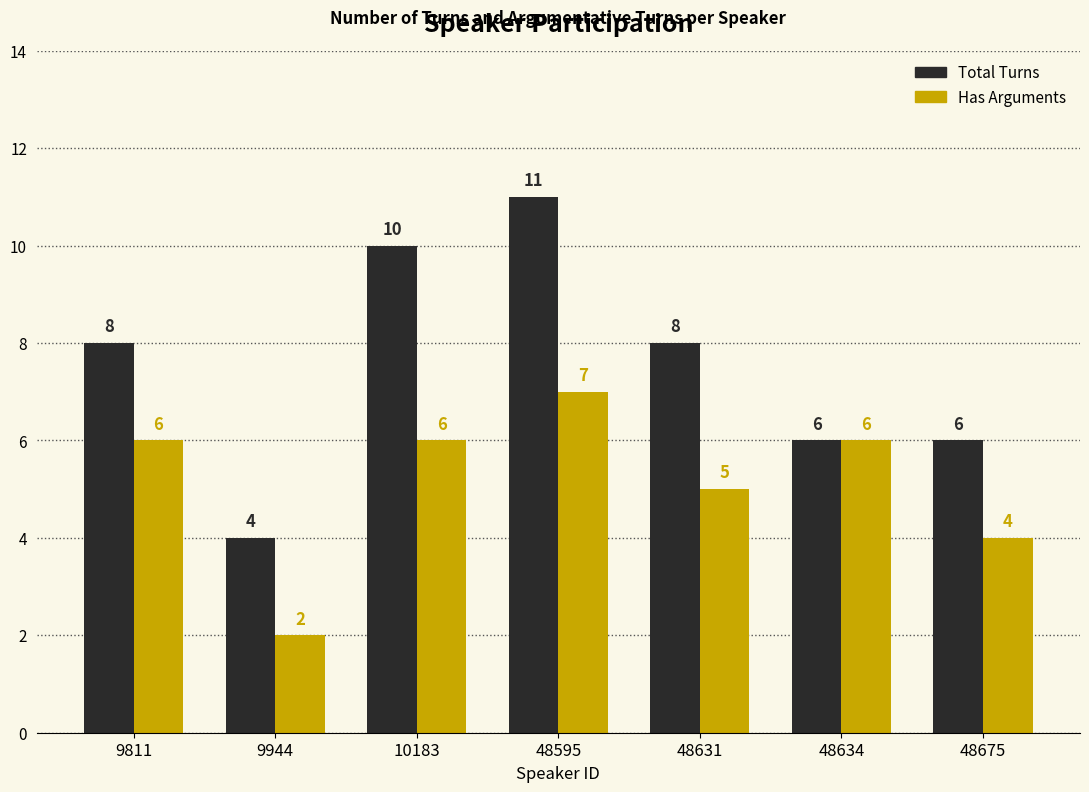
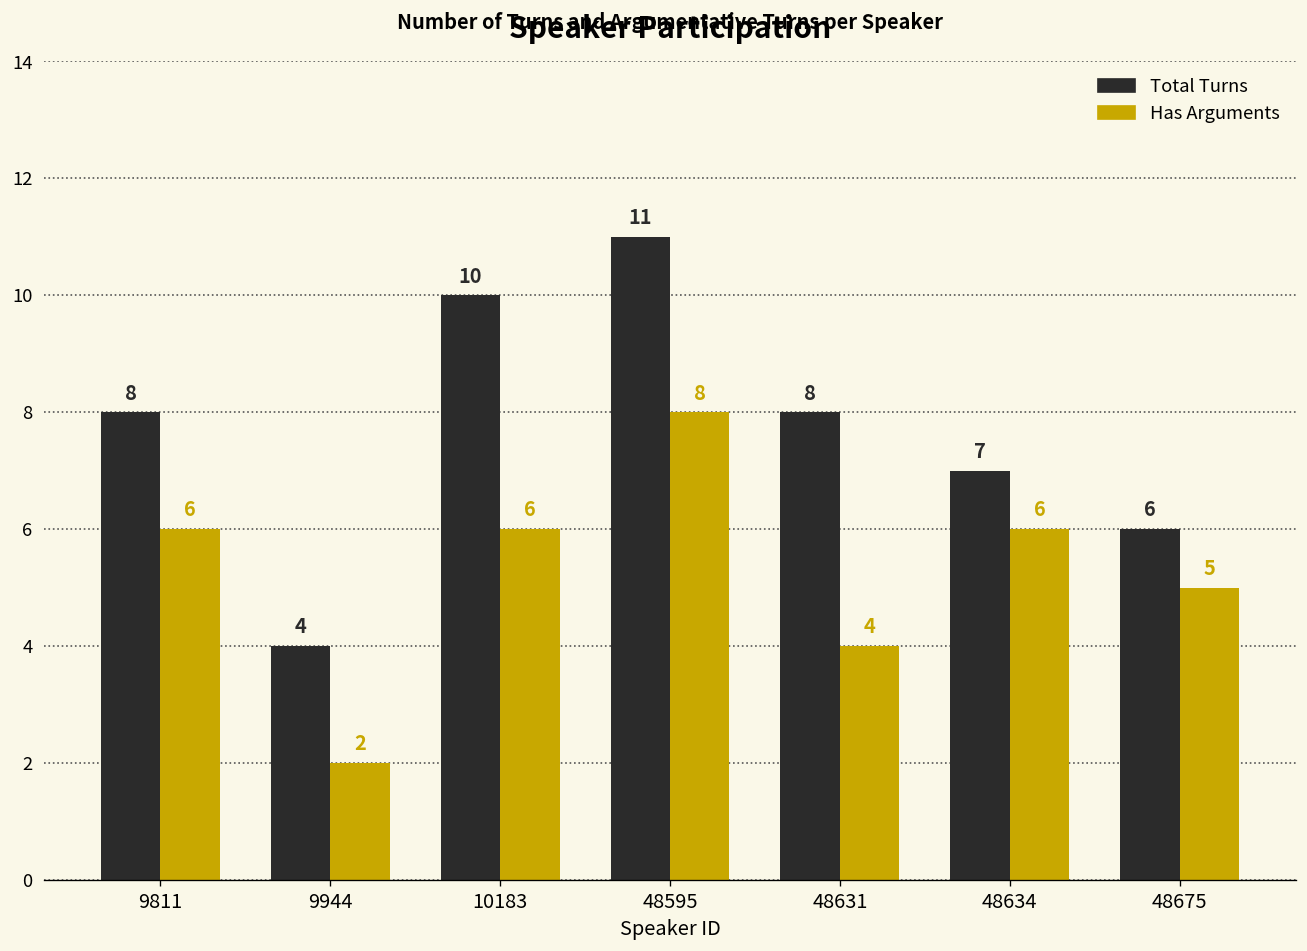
  {
    "Total Turns": {
      "9811": 8,
      "9944": 4,
      "10183": 10,
      "48595": 11,
      "48631": 8,
-     "48634": 6,
+     "48634": 7,
      "48675": 6
    },
    "Has Arguments": {
      "9811": 6,
      "9944": 2,
      "10183": 6,
-     "48595": 7,
-     "48631": 5,
+     "48595": 8,
+     "48631": 4,
      "48634": 6,
-     "48675": 4
+     "48675": 5
    }
  }
